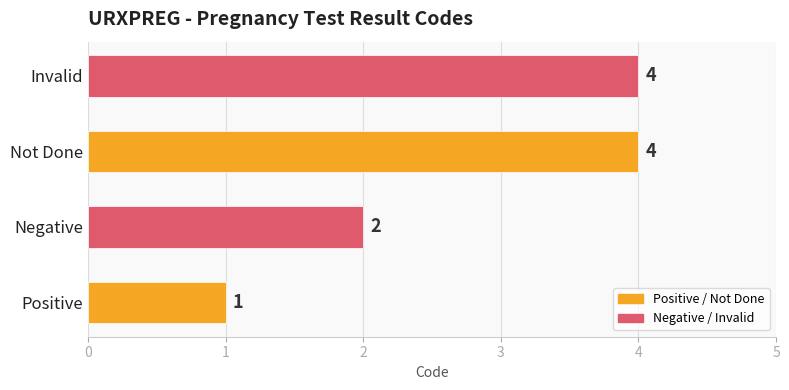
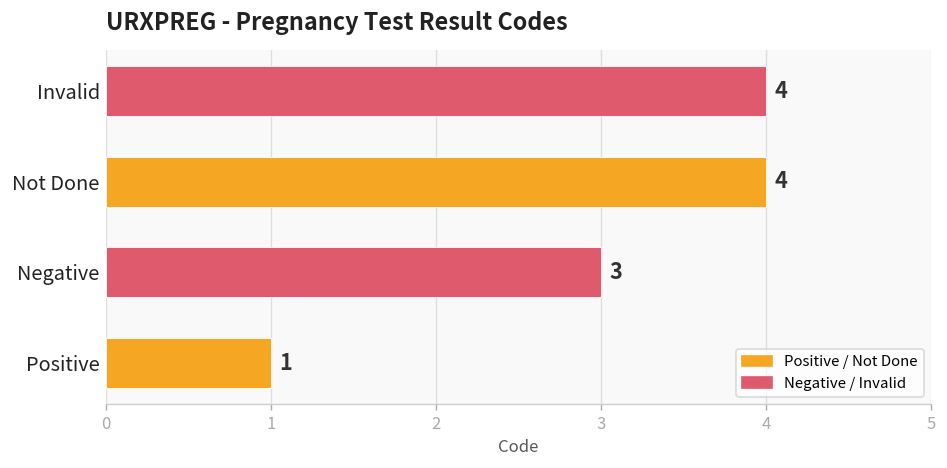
  {
    "Invalid": 4,
    "Not Done": 4,
-   "Negative": 2,
+   "Negative": 3,
    "Positive": 1
  }
